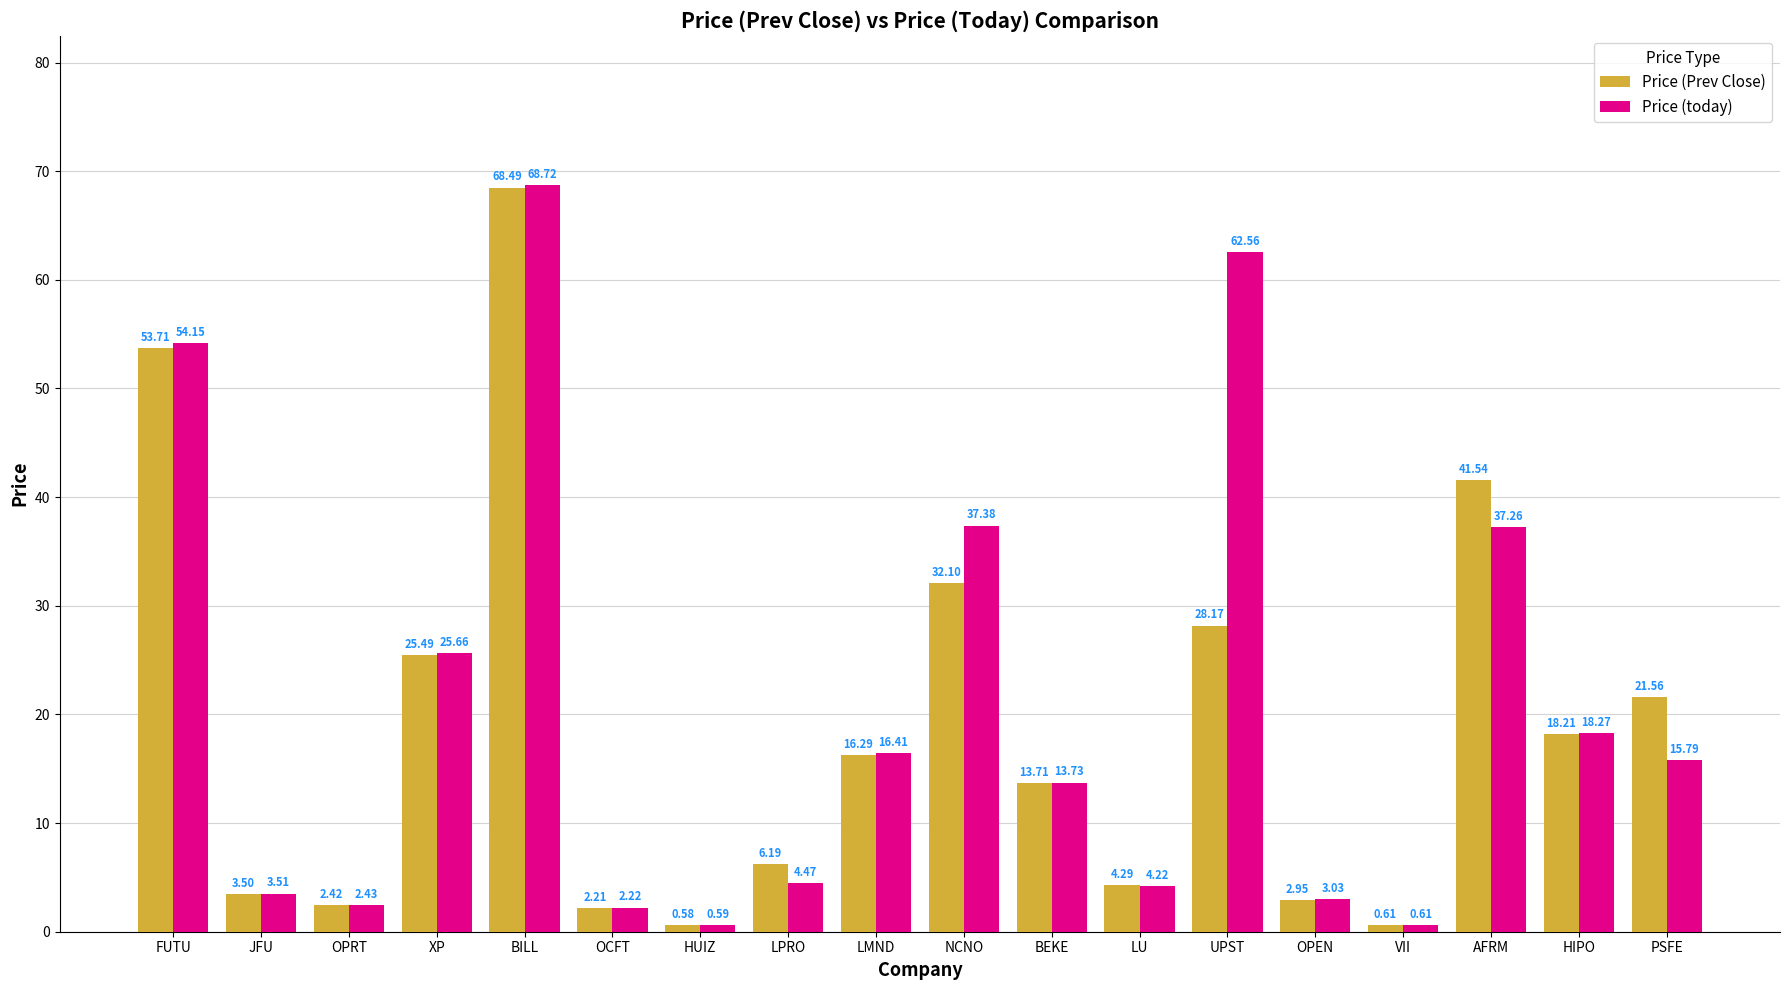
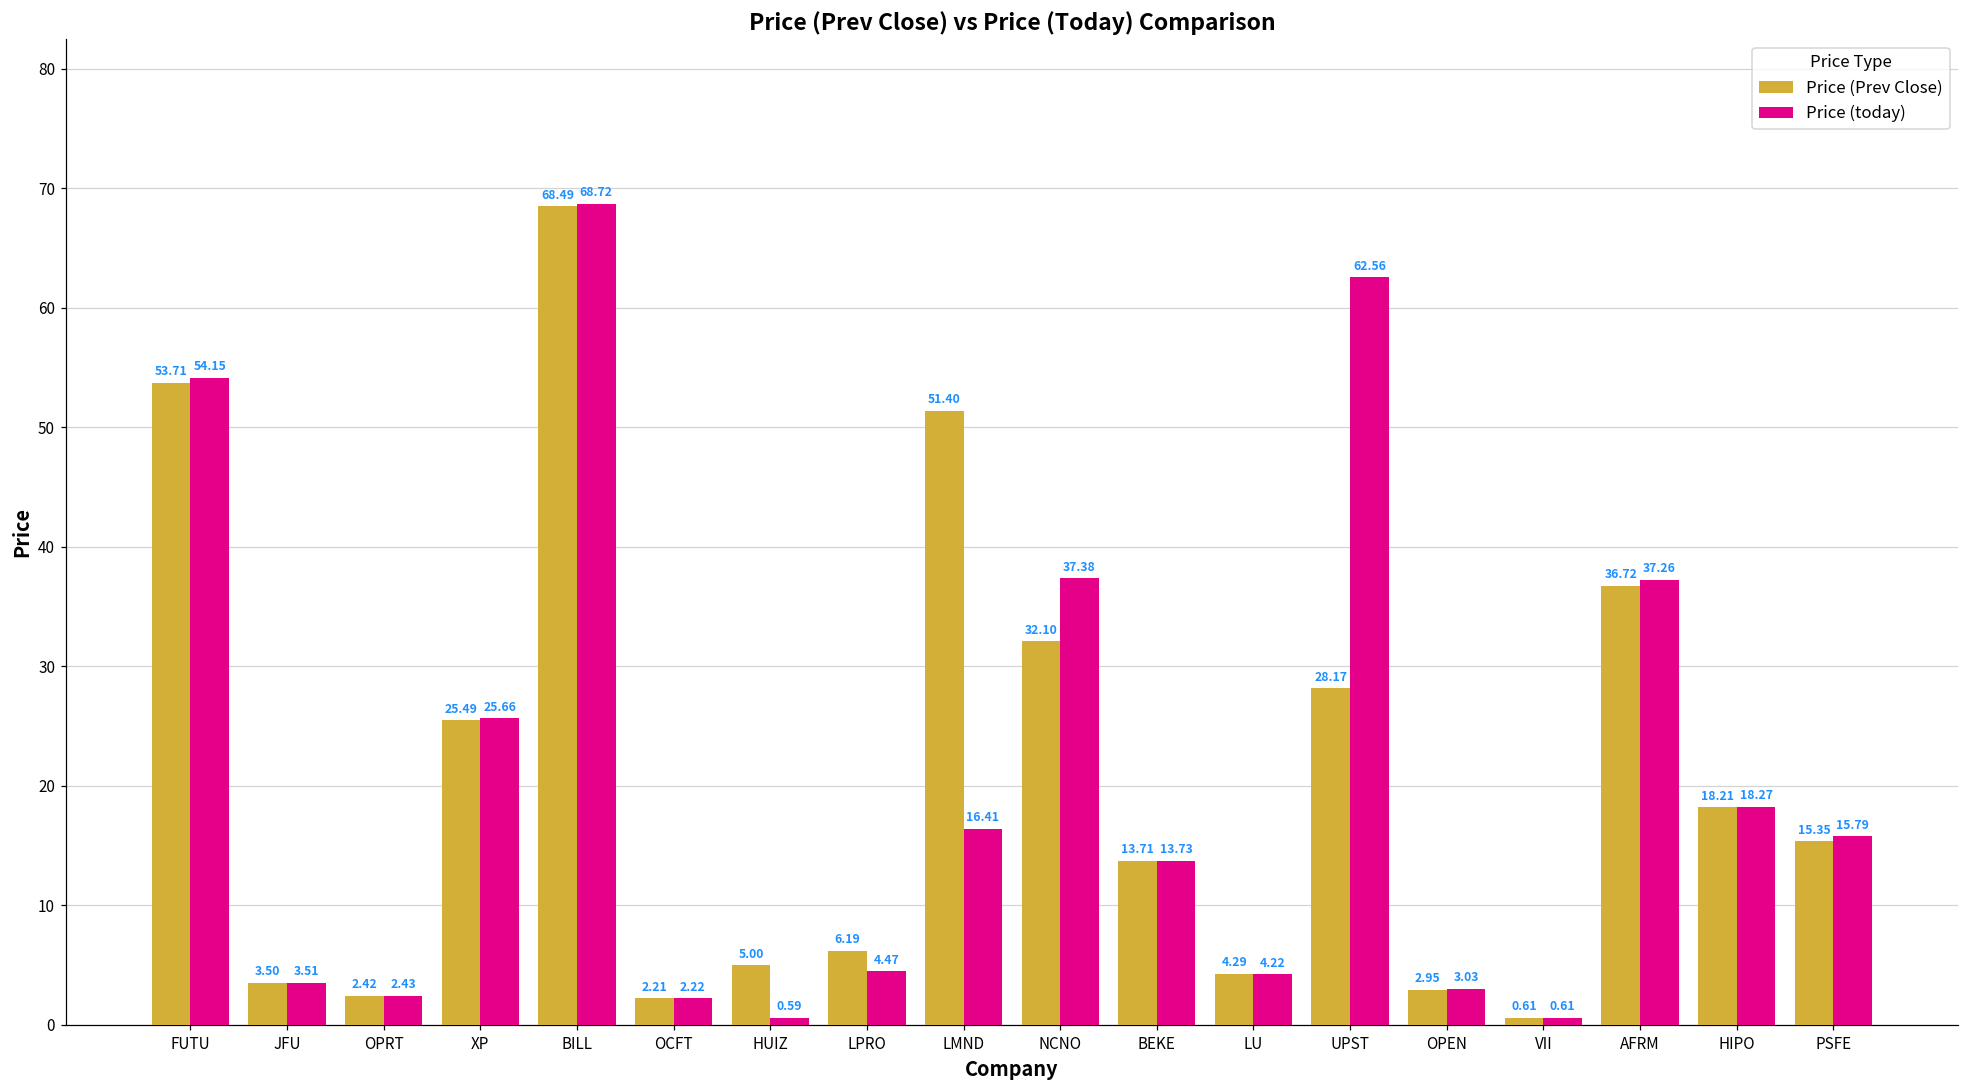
  {
    "Price (Prev Close)": {
      "FUTU": 53.71,
      "JFU": 3.50,
      "OPRT": 2.42,
      "XP": 25.49,
      "BILL": 68.49,
      "OCFT": 2.21,
-     "HUIZ": 0.58,
+     "HUIZ": 5.00,
      "LPRO": 6.19,
-     "LMND": 16.29,
+     "LMND": 51.40,
      "NCNO": 32.10,
      "BEKE": 13.71,
      "LU": 4.29,
      "UPST": 28.17,
      "OPEN": 2.95,
      "VII": 0.61,
-     "AFRM": 41.54,
+     "AFRM": 36.72,
      "HIPO": 18.21,
-     "PSFE": 21.56
+     "PSFE": 15.35
    },
    "Price (today)": {
      "FUTU": 54.15,
      "JFU": 3.51,
      "OPRT": 2.43,
      "XP": 25.66,
      "BILL": 68.72,
      "OCFT": 2.22,
      "HUIZ": 0.59,
      "LPRO": 4.47,
      "LMND": 16.41,
      "NCNO": 37.38,
      "BEKE": 13.73,
      "LU": 4.22,
      "UPST": 62.56,
      "OPEN": 3.03,
      "VII": 0.61,
      "AFRM": 37.26,
      "HIPO": 18.27,
      "PSFE": 15.79
    }
  }
